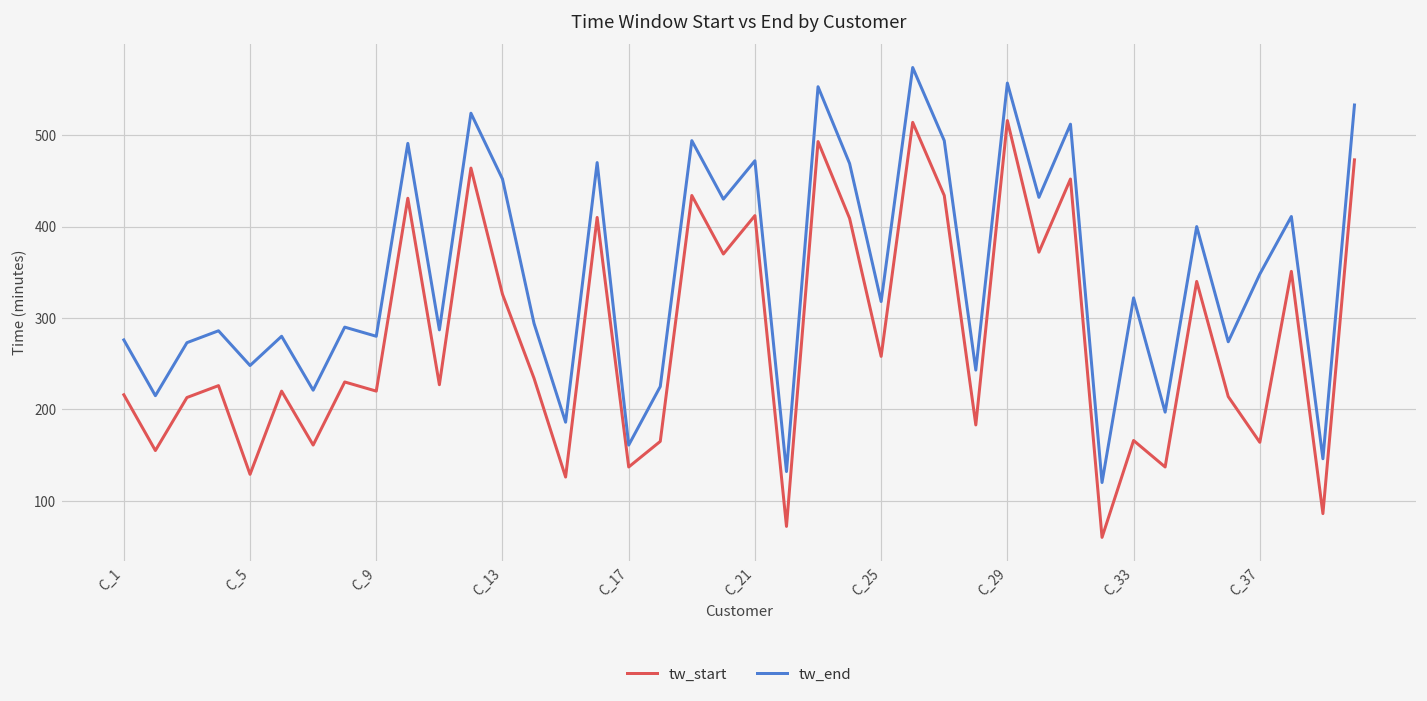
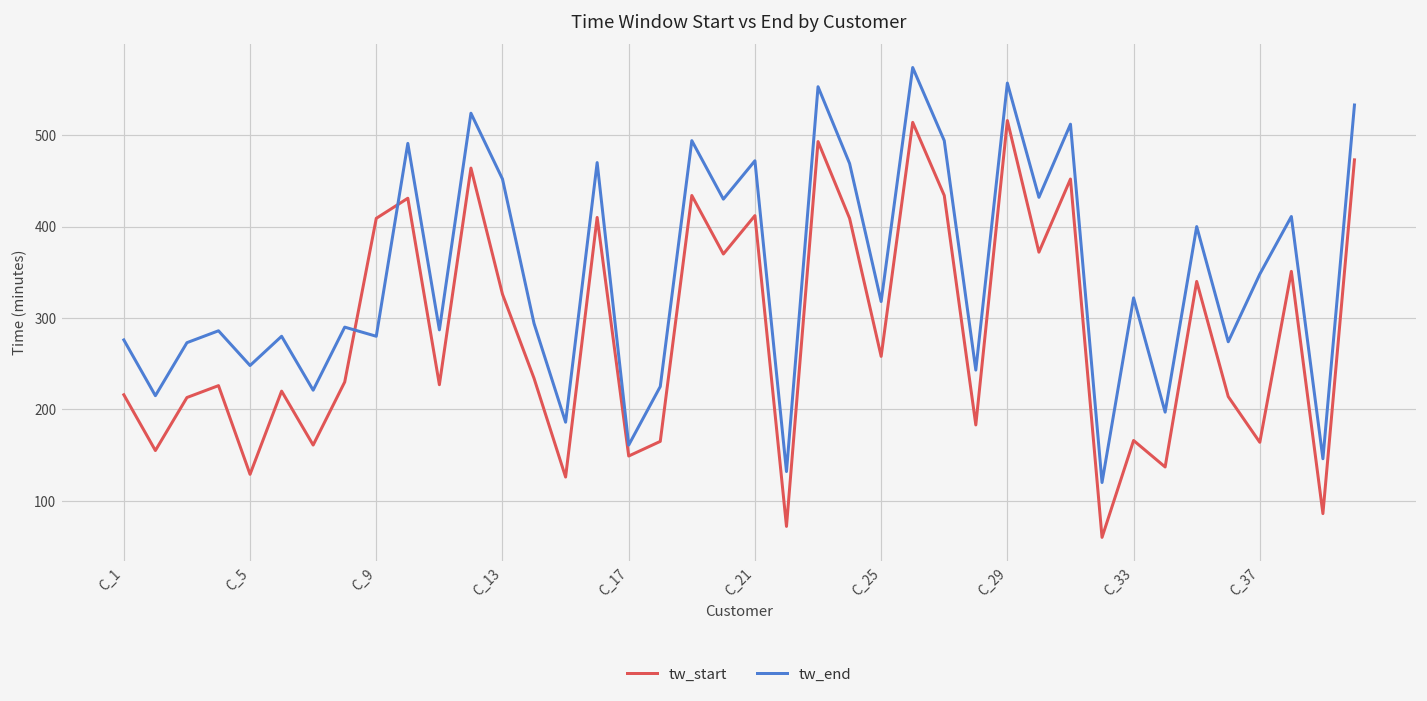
  {
    "tw_start": {
      "C_1": 220,
      "C_5": 130,
-     "C_9": 220,
+     "C_9": 410,
      "C_13": 330,
-     "C_17": 140,
+     "C_17": 150,
      "C_21": 410,
      "C_25": 260,
      "C_29": 520,
      "C_33": 170,
      "C_37": 160
    },
    "tw_end": {
      "C_1": 280,
      "C_5": 250,
      "C_9": 280,
      "C_13": 450,
      "C_17": 160,
      "C_21": 470,
      "C_25": 320,
      "C_29": 560,
      "C_33": 320,
      "C_37": 350
    }
  }
